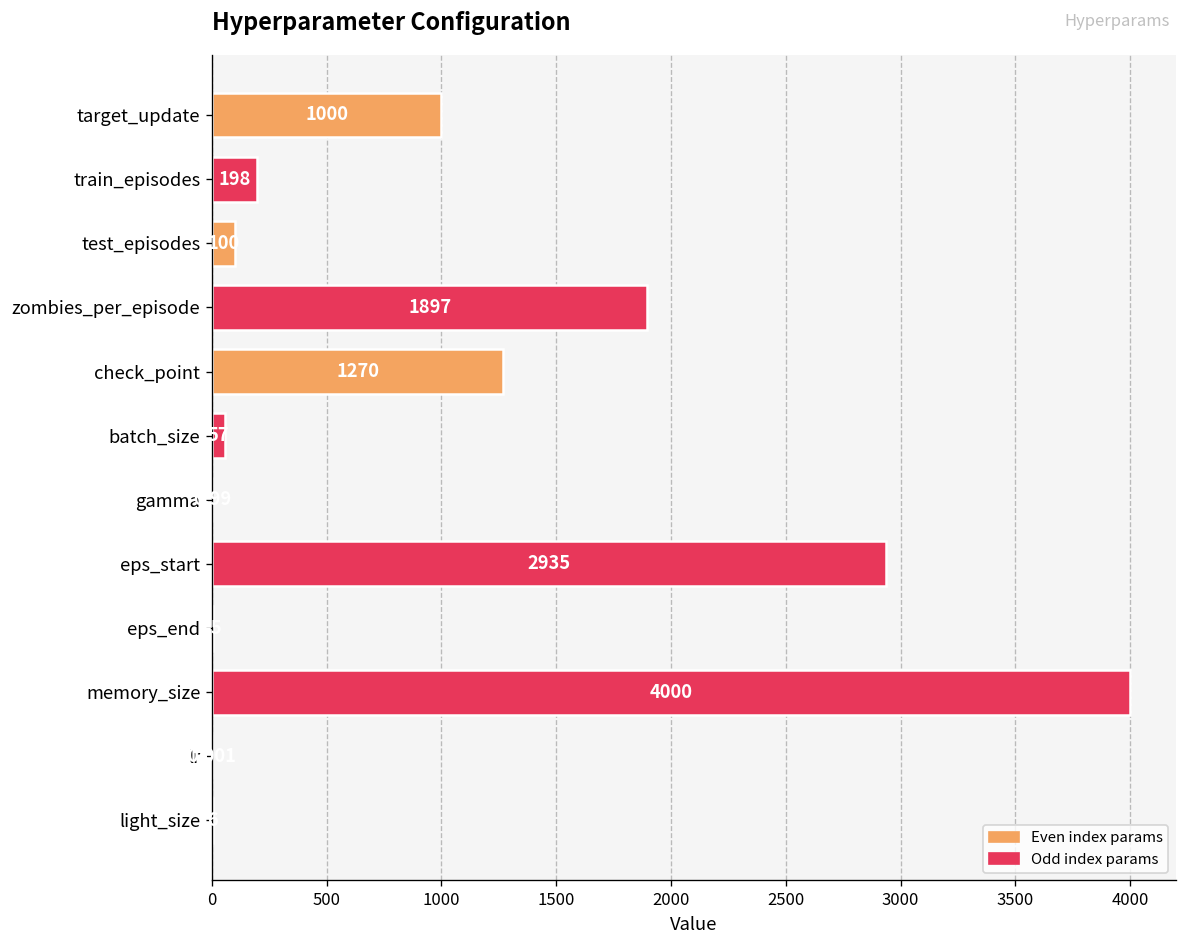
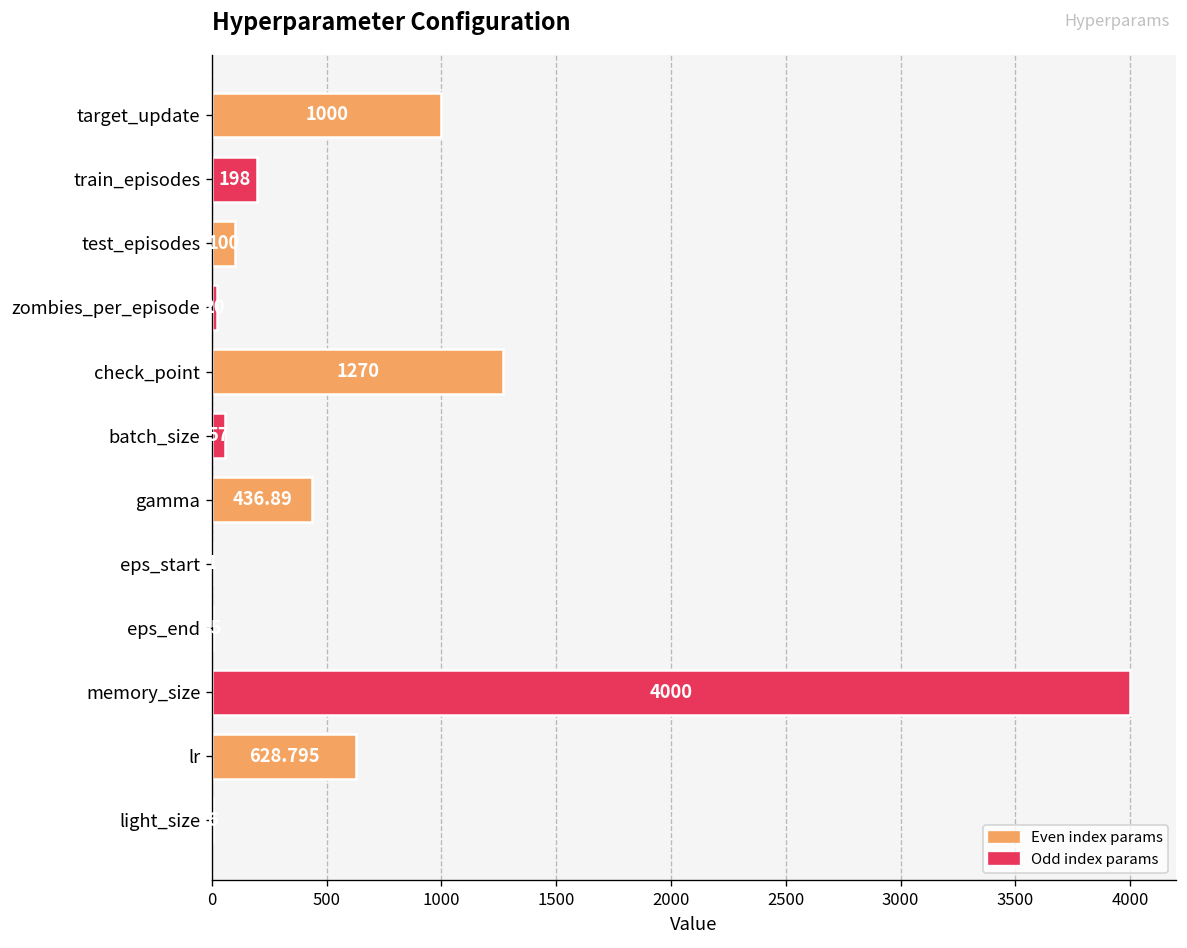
  {
    "test_episodes": 100,
-   "zombies_per_episode": 1900,
+   "zombies_per_episode": 20,
    "batch_size": 60,
-   "gamma": 0,
-   "eps_start": 2940,
-   "lr": 0
+   "gamma": 440,
+   "eps_start": 0,
+   "lr": 630
  }
